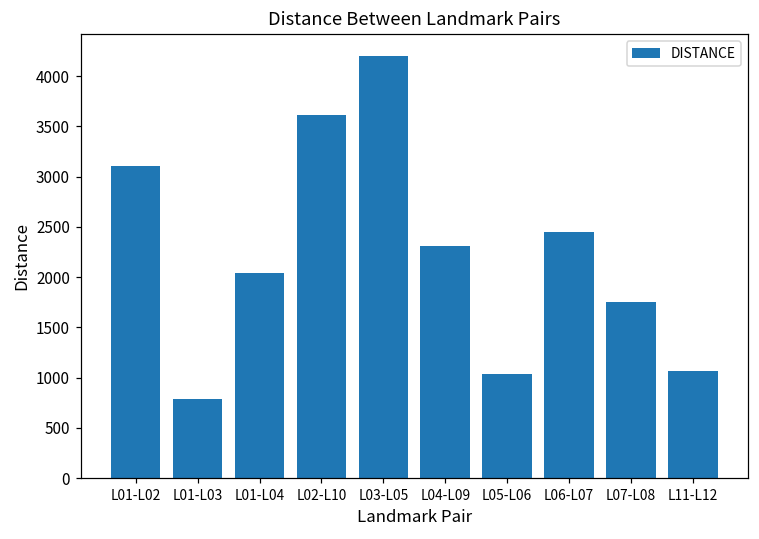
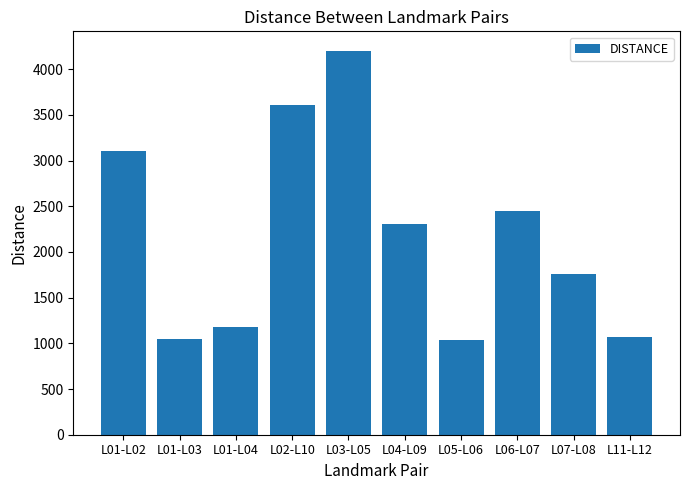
  {
    "L01-L02": 3100,
-   "L01-L03": 800,
-   "L01-L04": 2000,
+   "L01-L03": 1000,
+   "L01-L04": 1200,
    "L02-L10": 3600,
    "L03-L05": 4200,
    "L04-L09": 2300,
    "L05-L06": 1000,
    "L06-L07": 2500,
    "L07-L08": 1800,
    "L11-L12": 1100
  }
